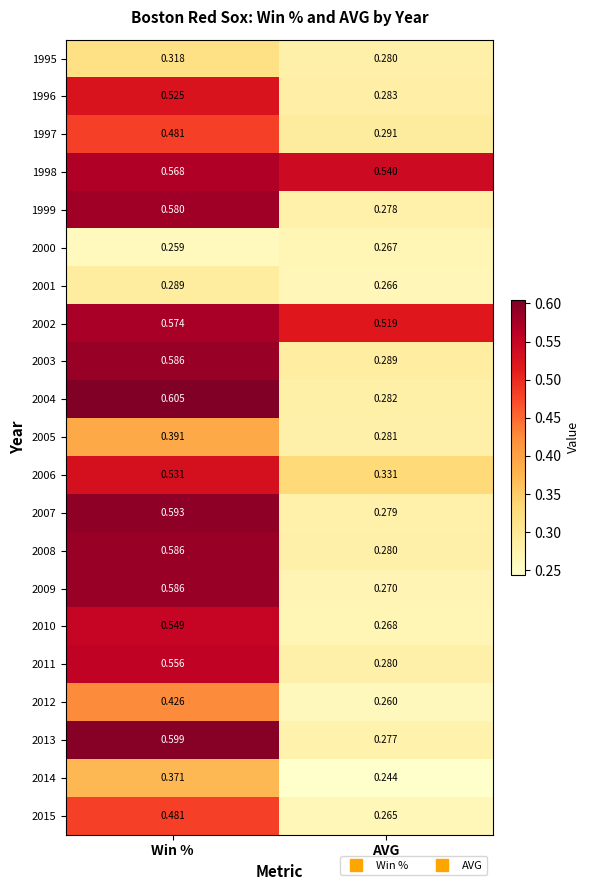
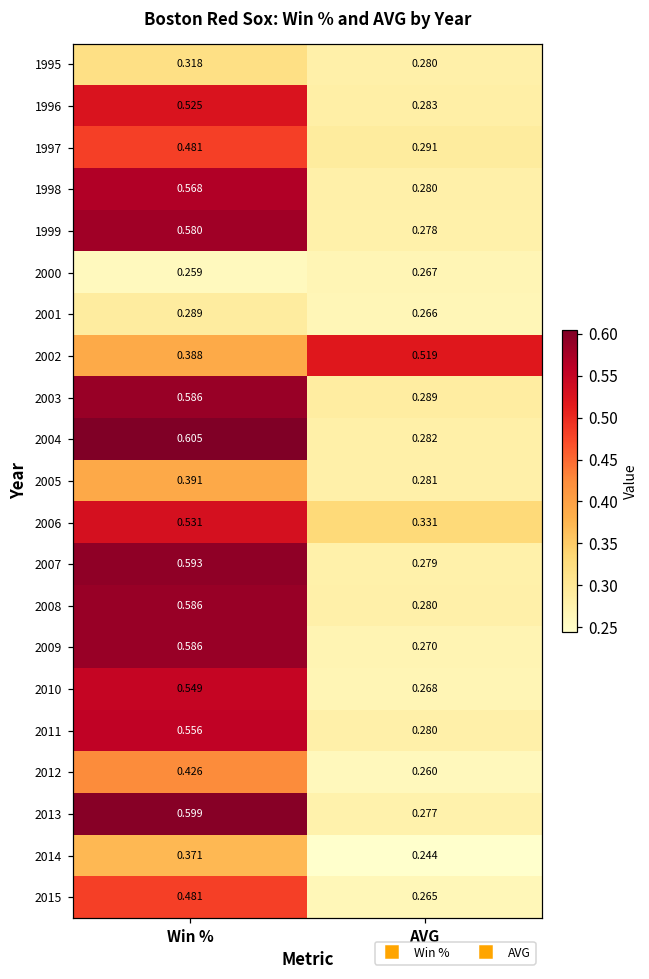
  {
    "1995": {
      "Win %": 0.318,
      "AVG": 0.280
    },
    "1996": {
      "Win %": 0.525,
      "AVG": 0.283
    },
    "1997": {
      "Win %": 0.481,
      "AVG": 0.291
    },
    "1998": {
      "Win %": 0.568,
-     "AVG": 0.540
+     "AVG": 0.280
    },
    "1999": {
      "Win %": 0.580,
      "AVG": 0.278
    },
    "2000": {
      "Win %": 0.259,
      "AVG": 0.267
    },
    "2001": {
      "Win %": 0.289,
      "AVG": 0.266
    },
    "2002": {
-     "Win %": 0.574,
+     "Win %": 0.388,
      "AVG": 0.519
    },
    "2003": {
      "Win %": 0.586,
      "AVG": 0.289
    },
    "2004": {
      "Win %": 0.605,
      "AVG": 0.282
    },
    "2005": {
      "Win %": 0.391,
      "AVG": 0.281
    },
    "2006": {
      "Win %": 0.531,
      "AVG": 0.331
    },
    "2007": {
      "Win %": 0.593,
      "AVG": 0.279
    },
    "2008": {
      "Win %": 0.586,
      "AVG": 0.280
    },
    "2009": {
      "Win %": 0.586,
      "AVG": 0.270
    },
    "2010": {
      "Win %": 0.549,
      "AVG": 0.268
    },
    "2011": {
      "Win %": 0.556,
      "AVG": 0.280
    },
    "2012": {
      "Win %": 0.426,
      "AVG": 0.260
    },
    "2013": {
      "Win %": 0.599,
      "AVG": 0.277
    },
    "2014": {
      "Win %": 0.371,
      "AVG": 0.244
    },
    "2015": {
      "Win %": 0.481,
      "AVG": 0.265
    }
  }
